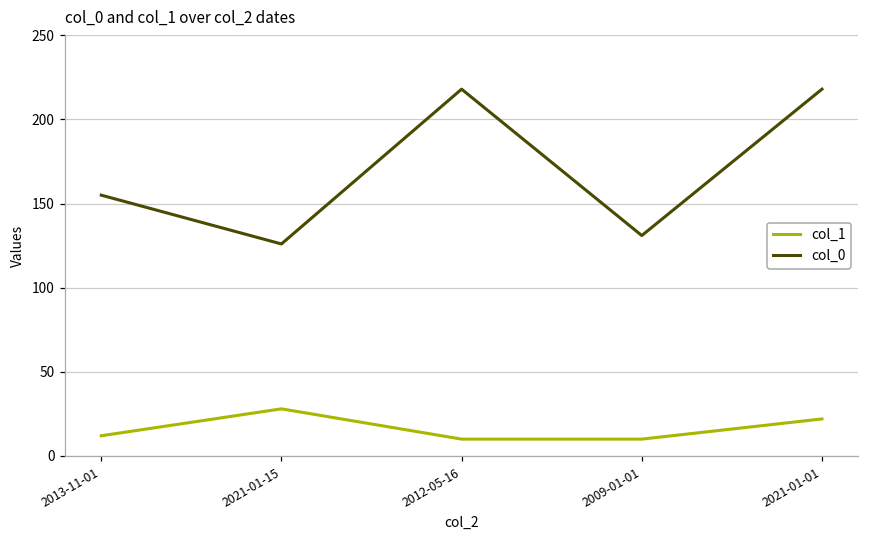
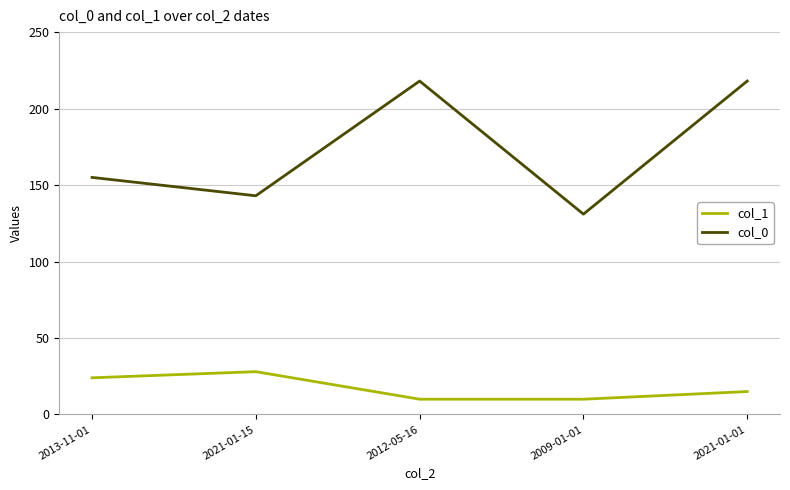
  {
    "col_1": {
-     "2013-11-01": 12,
+     "2013-11-01": 24,
      "2021-01-15": 28,
      "2012-05-16": 10,
      "2009-01-01": 10,
-     "2021-01-01": 22
+     "2021-01-01": 15
    },
    "col_0": {
      "2013-11-01": 155,
-     "2021-01-15": 126,
+     "2021-01-15": 143,
      "2012-05-16": 218,
      "2009-01-01": 131,
      "2021-01-01": 218
    }
  }
